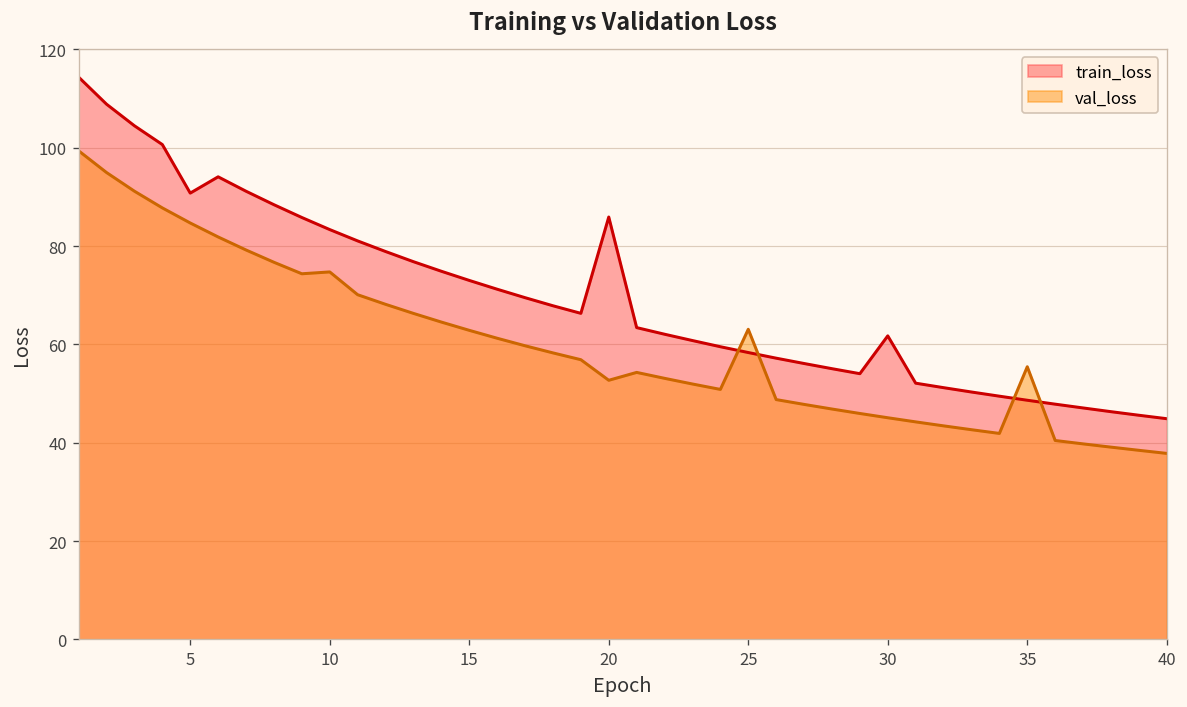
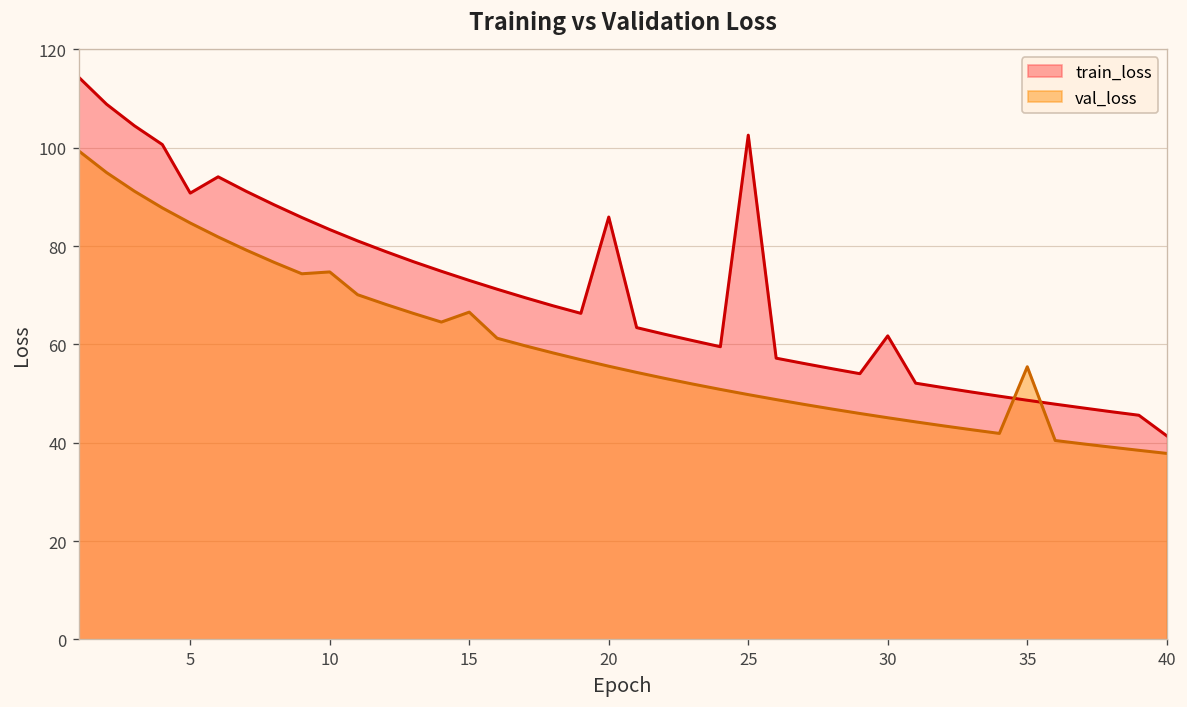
  {
    "train_loss": {
      "5": 91,
      "10": 83,
      "15": 73,
      "20": 86,
-     "25": 58,
+     "25": 103,
      "30": 62,
      "35": 49,
-     "40": 45
+     "40": 41
    },
    "val_loss": {
      "5": 85,
      "10": 75,
-     "15": 63,
-     "20": 53,
-     "25": 63,
+     "15": 67,
+     "20": 56,
+     "25": 50,
      "30": 45,
      "35": 55,
      "40": 38
    }
  }
